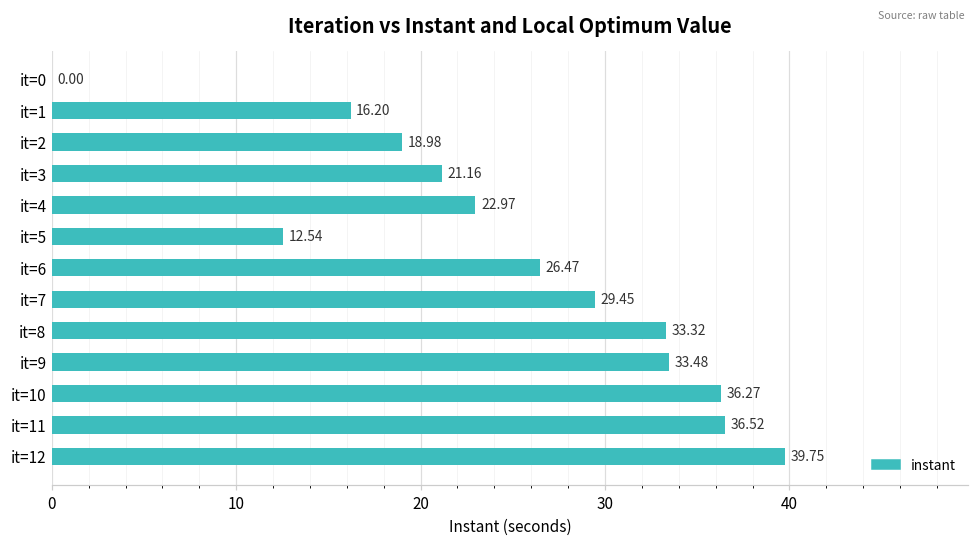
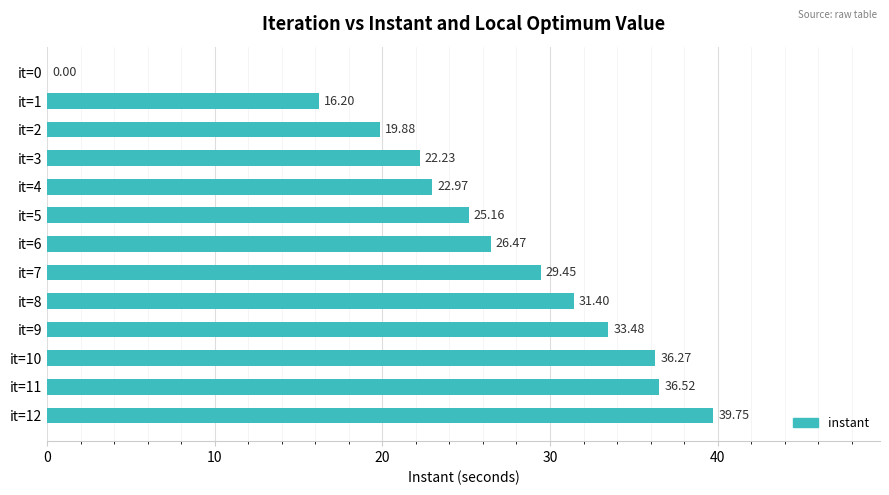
  {
    "it=0": 0.00,
    "it=1": 16.20,
-   "it=2": 18.98,
-   "it=3": 21.16,
+   "it=2": 19.88,
+   "it=3": 22.23,
    "it=4": 22.97,
-   "it=5": 12.54,
+   "it=5": 25.16,
    "it=6": 26.47,
    "it=7": 29.45,
-   "it=8": 33.32,
+   "it=8": 31.40,
    "it=9": 33.48,
    "it=10": 36.27,
    "it=11": 36.52,
    "it=12": 39.75
  }
